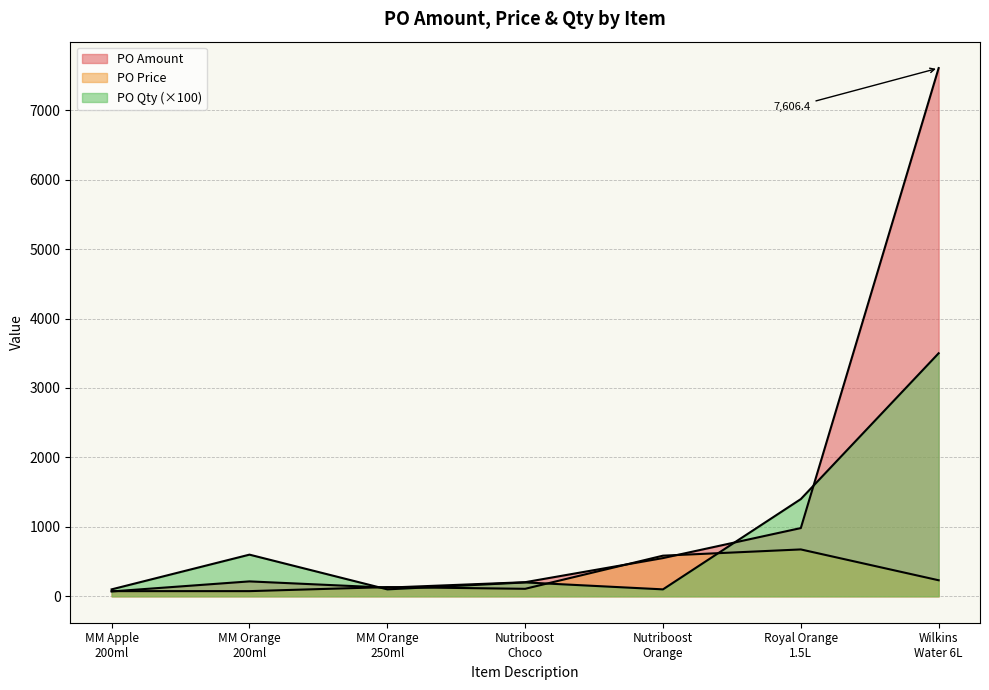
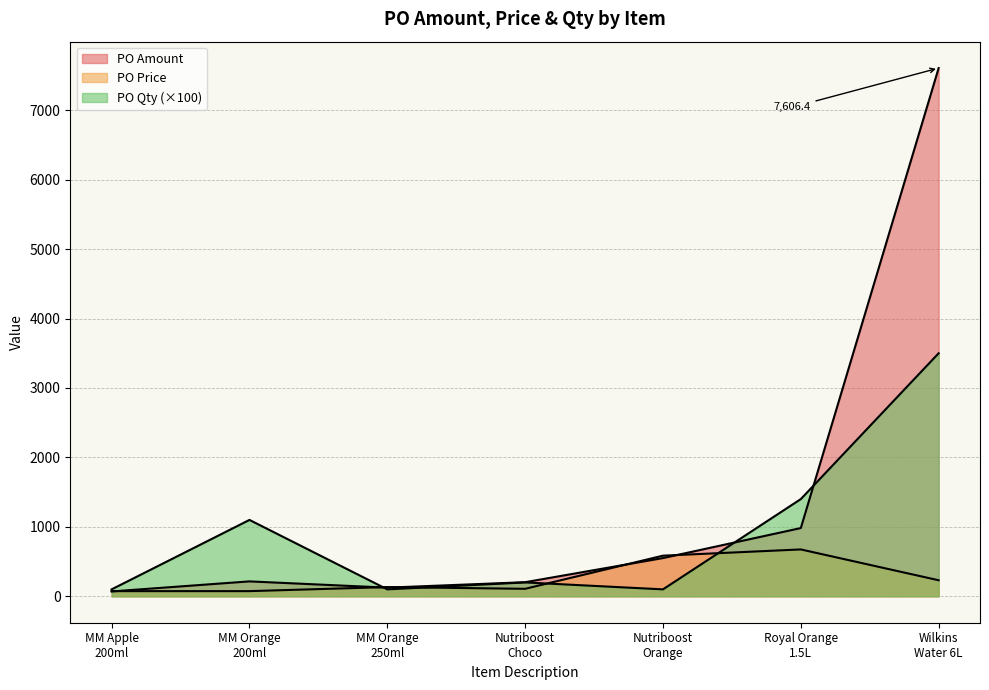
  {
    "PO Amount": {
      "Wilkins Water 6L": "7,606.4"
    },
    "PO Price": {
      "MM Orange 200ml": "100",
      "Nutriboost Choco": "100",
      "Royal Orange 1.5L": "700",
      "Wilkins Water 6L": "200"
    },
    "PO Qty (×100)": {
-     "MM Orange 200ml": "600",
+     "MM Orange 200ml": "1100",
      "Nutriboost Orange": "100",
      "Royal Orange 1.5L": "1400",
      "Wilkins Water 6L": "3500"
    }
  }
